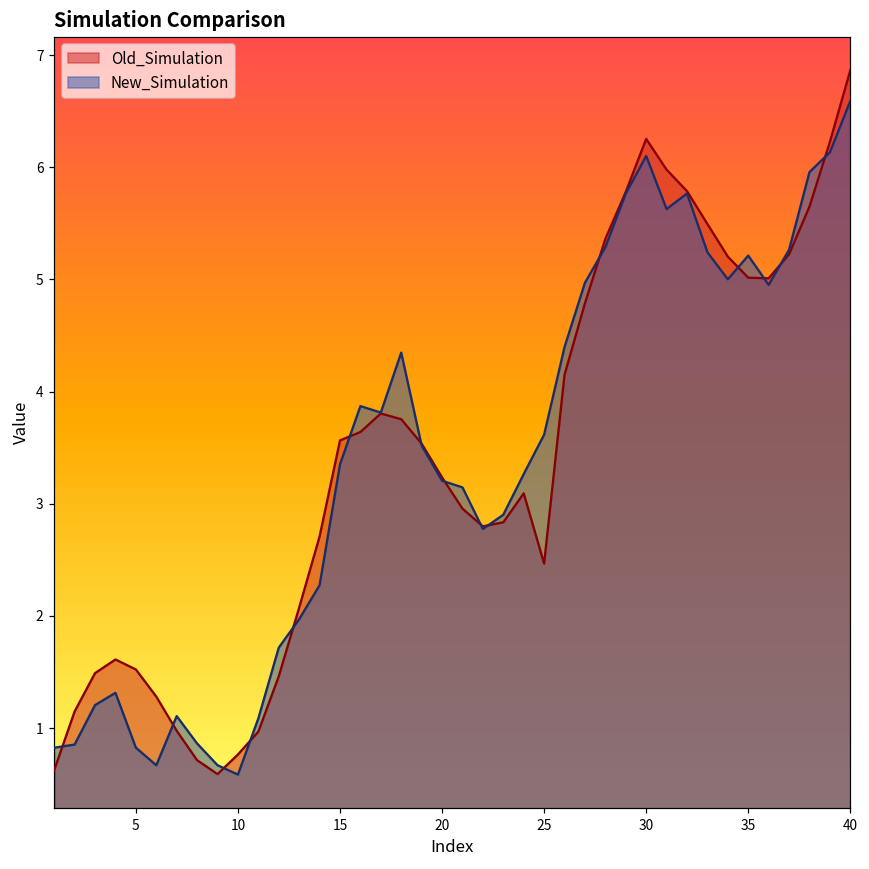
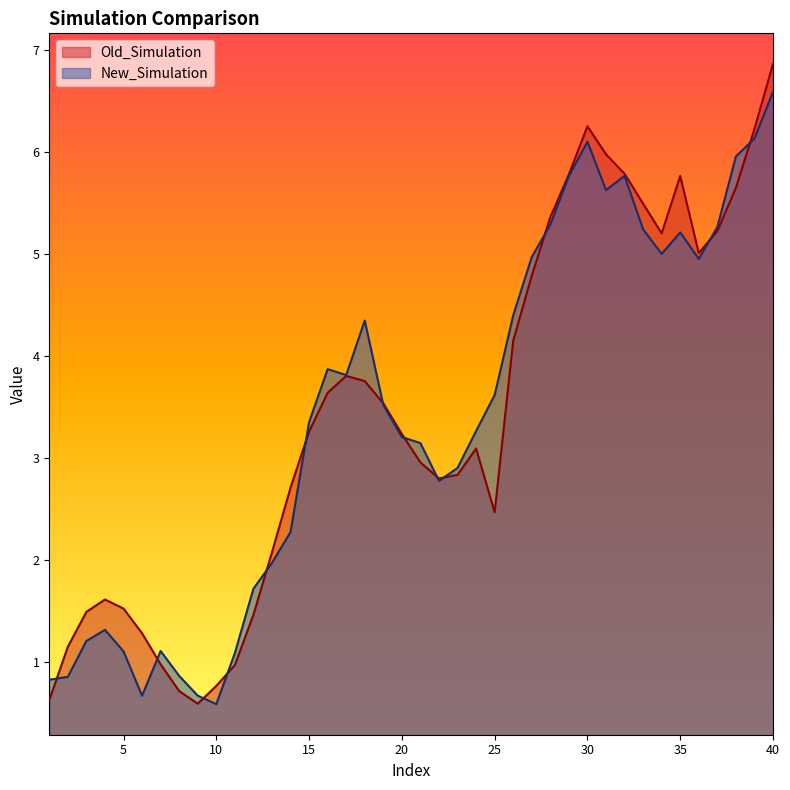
  {
    "Old_Simulation": {
      "5": 1.52,
      "10": 0.76,
-     "15": 3.56,
+     "15": 3.26,
      "20": 3.23,
      "25": 2.47,
      "30": 6.25,
-     "35": 5.01,
+     "35": 5.76,
      "40": 6.86
    },
    "New_Simulation": {
-     "5": 0.83,
+     "5": 1.10,
      "10": 0.59,
      "15": 3.35,
      "20": 3.20,
      "25": 3.62,
      "30": 6.10,
      "35": 5.21,
      "40": 6.59
    }
  }
